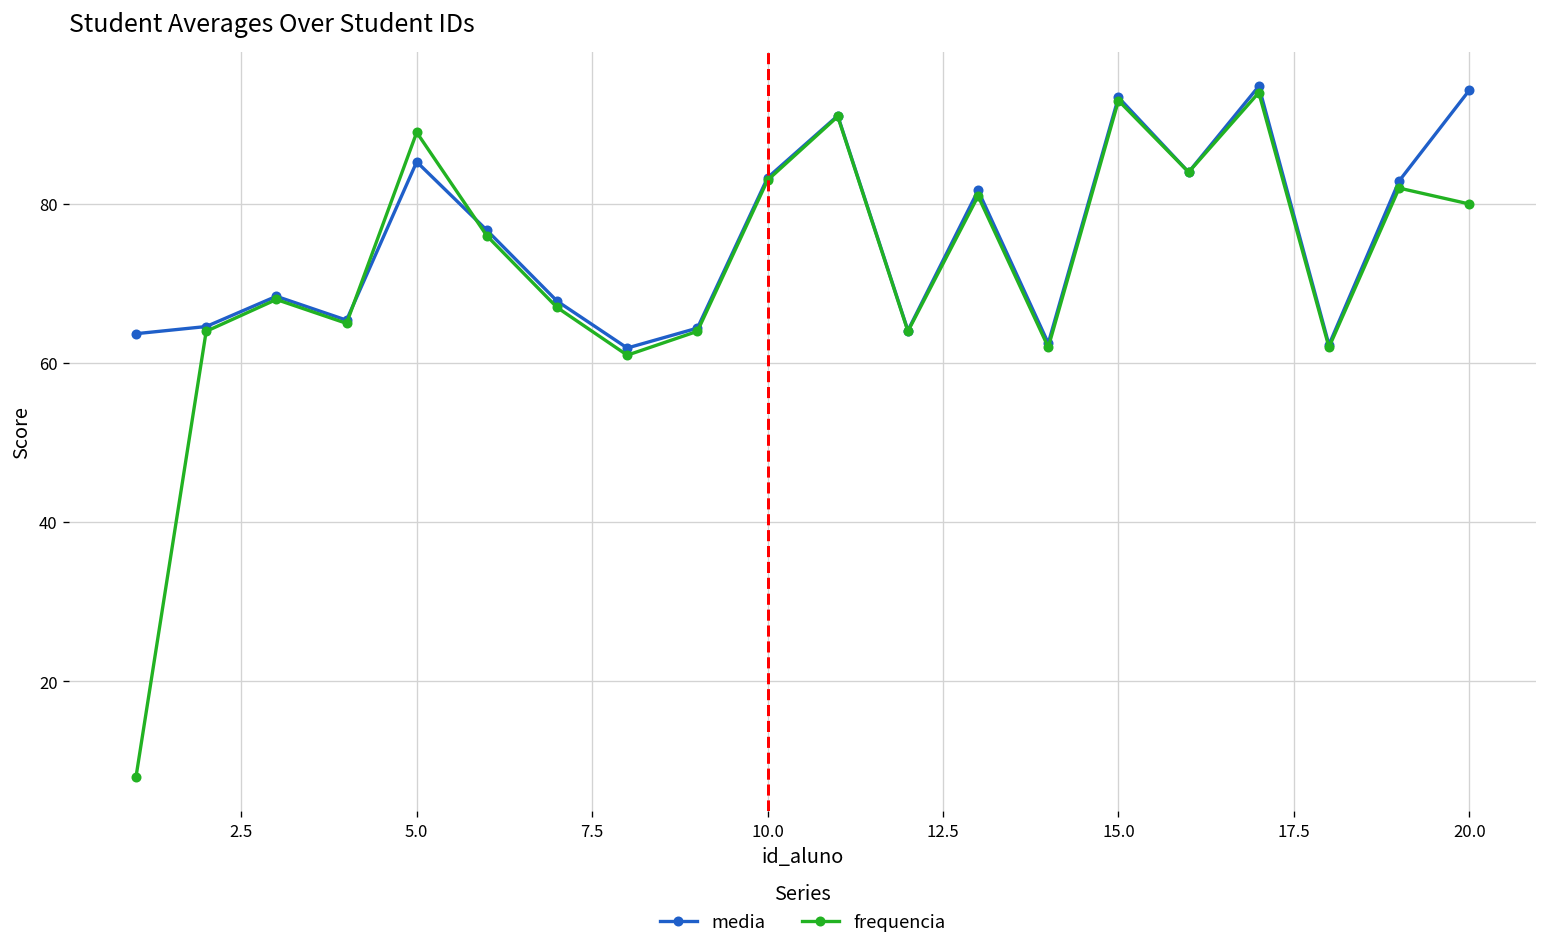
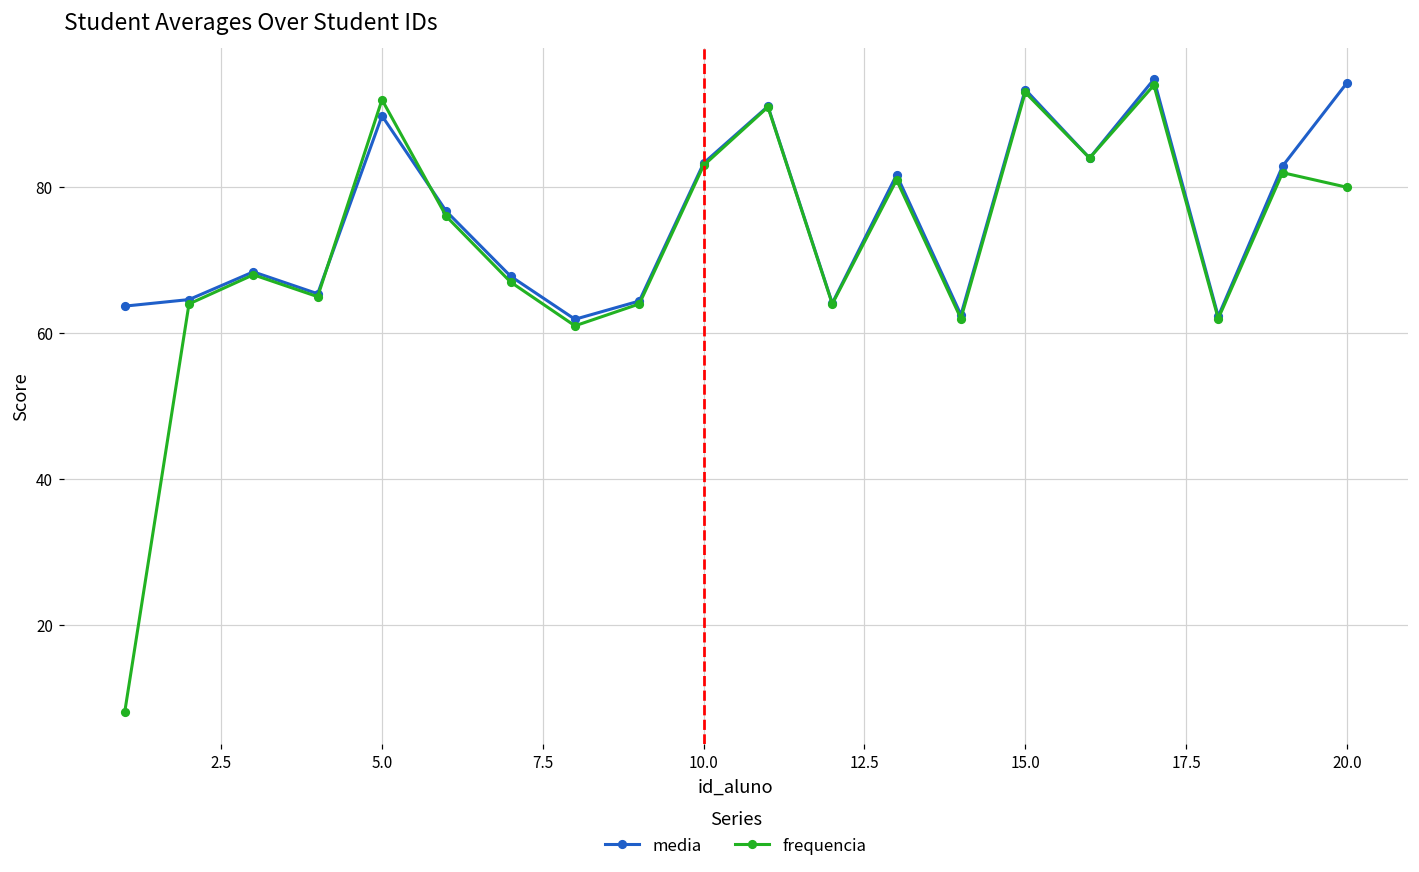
  {
    "media": {
-     "5.0": 85,
+     "5.0": 90,
      "15.0": 93,
      "20.0": 94
    },
    "frequencia": {
-     "5.0": 89,
+     "5.0": 92,
      "15.0": 93,
      "20.0": 80
    }
  }
